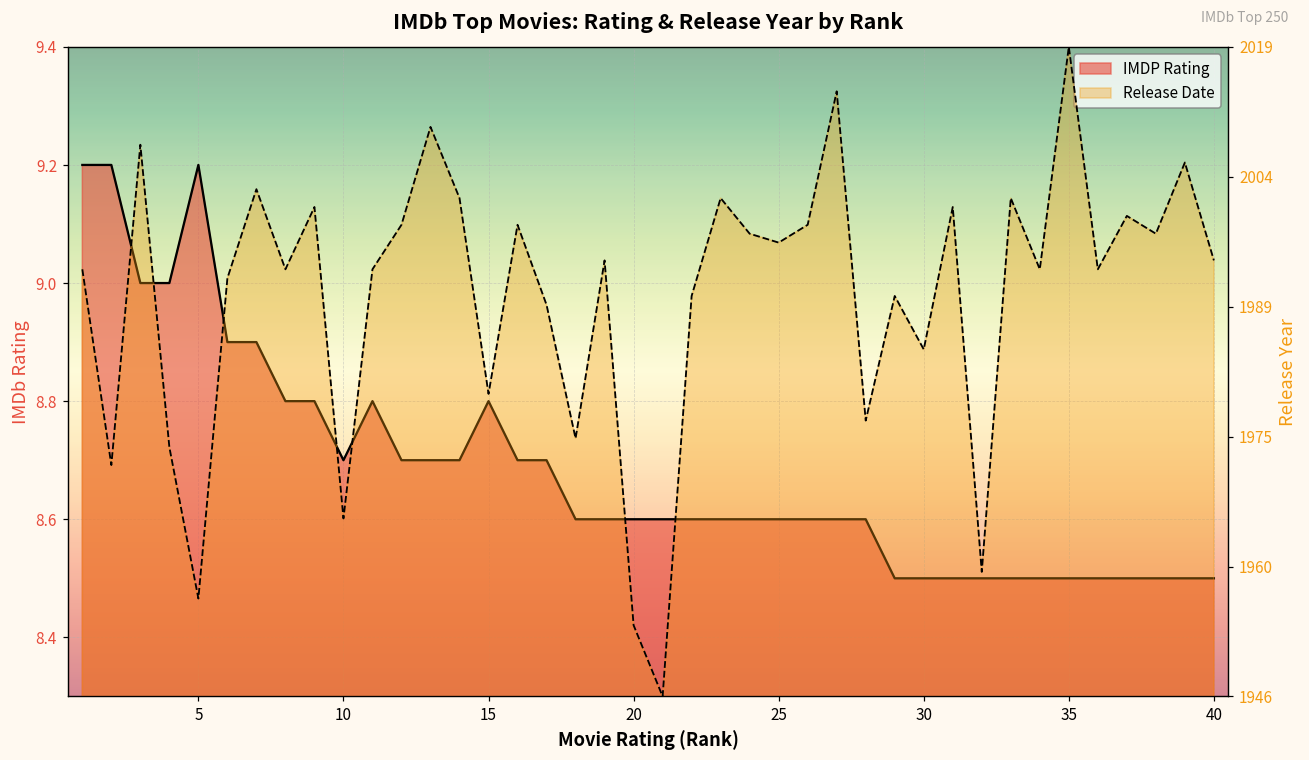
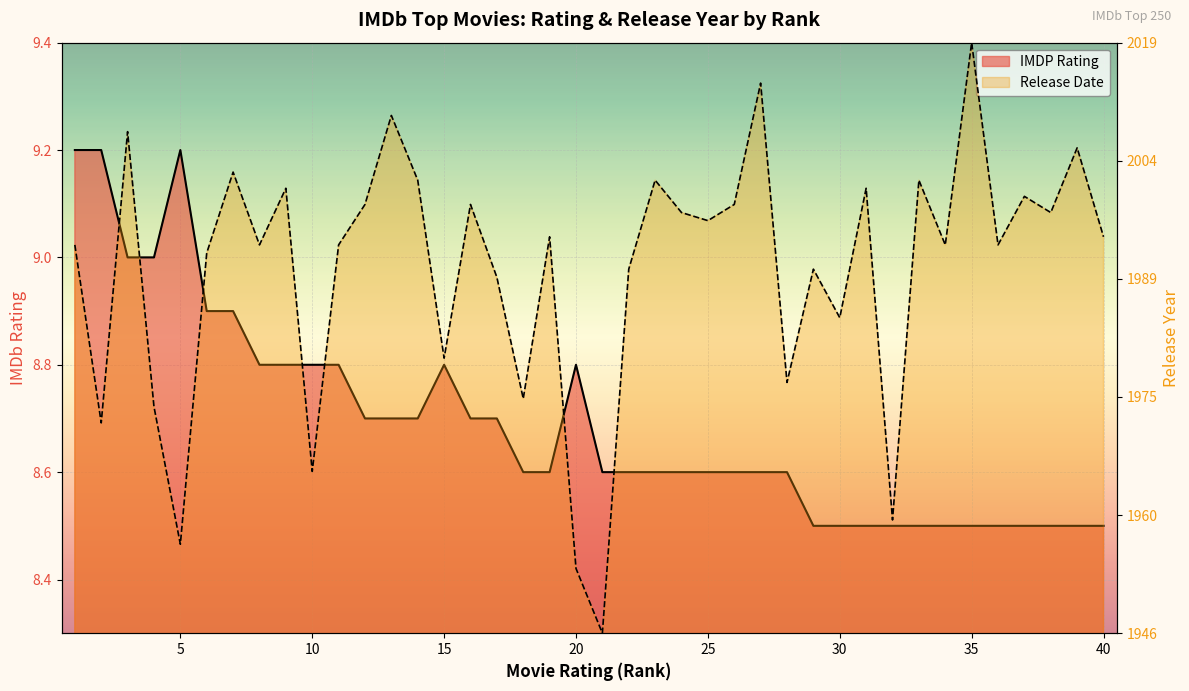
  {
    "IMDP Rating": {
      "5": 9.2,
-     "10": 8.7,
+     "10": 8.8,
      "15": 8.8,
-     "20": 8.6,
+     "20": 8.8,
      "25": 8.6,
      "30": 8.5,
      "35": 8.5,
      "40": 8.5
    }
  }
